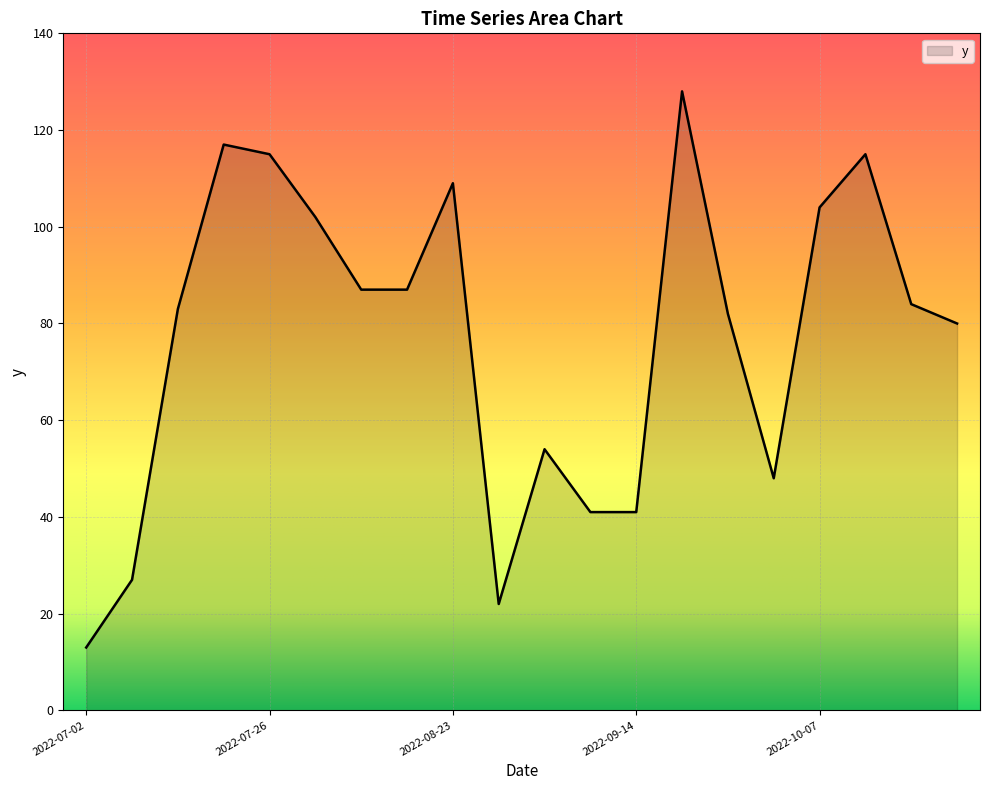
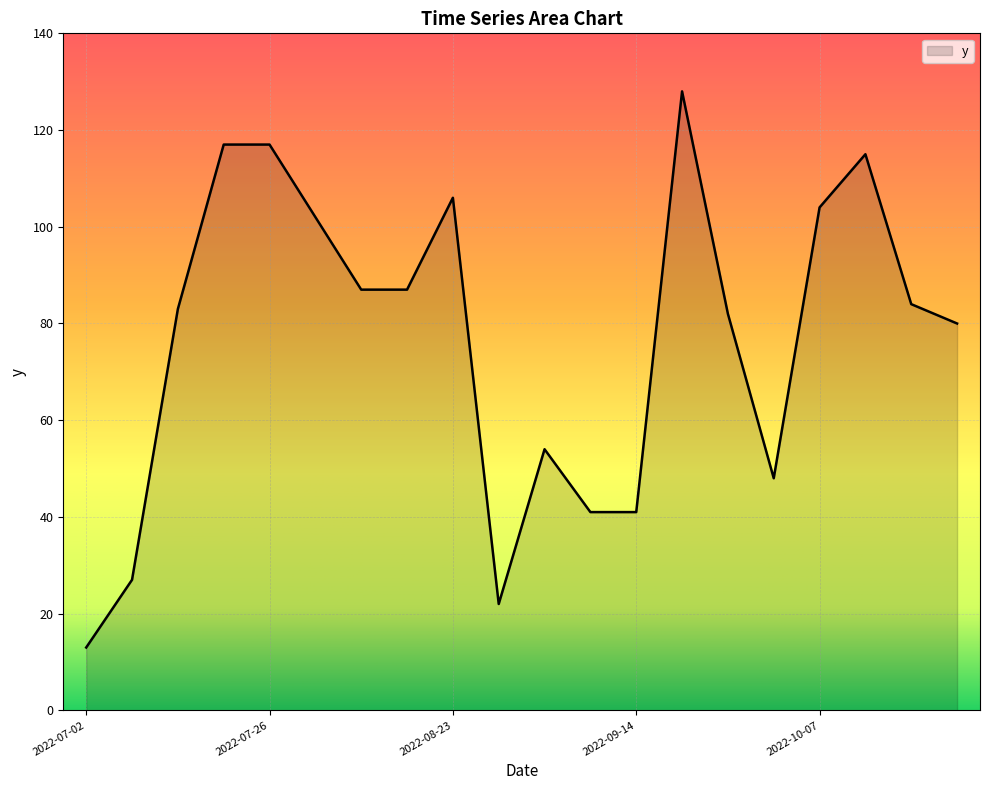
  {
    "2022-07-02": 13,
-   "2022-07-26": 115,
-   "2022-08-23": 109,
+   "2022-07-26": 117,
+   "2022-08-23": 106,
    "2022-09-14": 41,
    "2022-10-07": 104
  }
